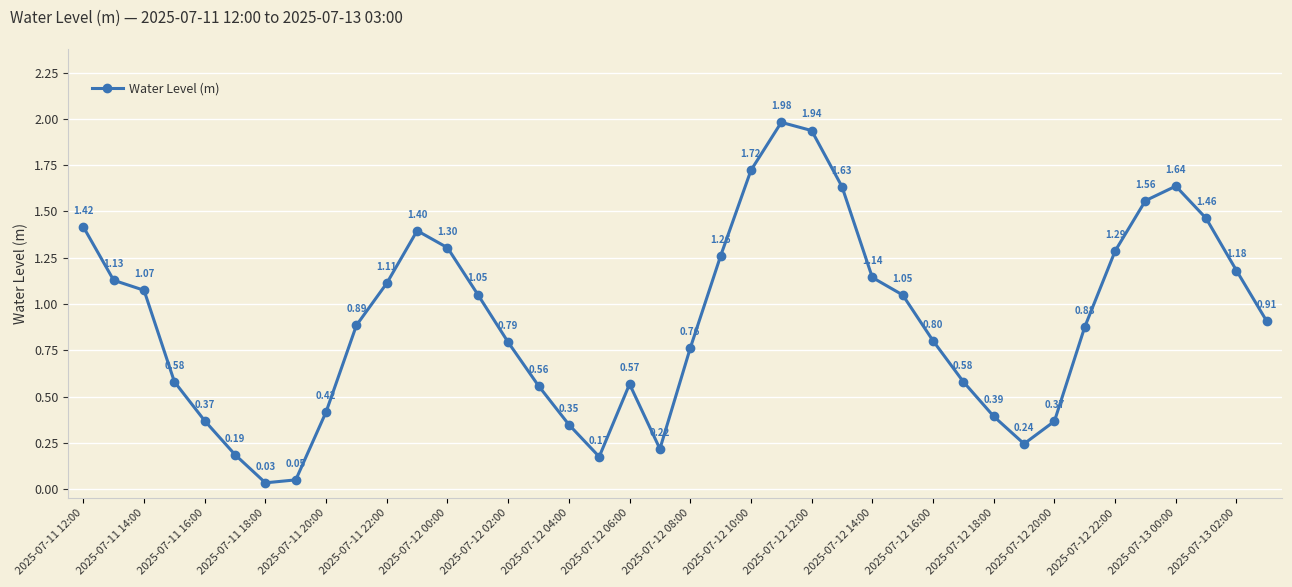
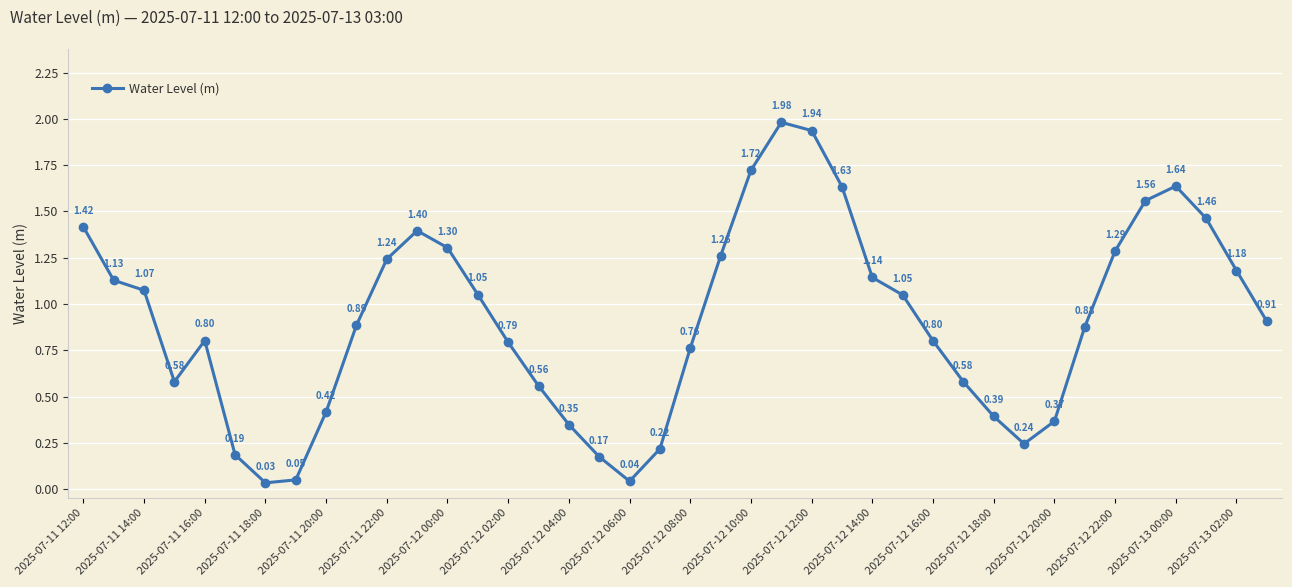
  {
    "2025-07-11 12:00": 1.42,
    "2025-07-11 14:00": 1.07,
-   "2025-07-11 16:00": 0.37,
+   "2025-07-11 16:00": 0.80,
    "2025-07-11 18:00": 0.03,
    "2025-07-11 20:00": 0.42,
-   "2025-07-11 22:00": 1.11,
+   "2025-07-11 22:00": 1.24,
    "2025-07-12 00:00": 1.30,
    "2025-07-12 02:00": 0.79,
    "2025-07-12 04:00": 0.35,
-   "2025-07-12 06:00": 0.57,
+   "2025-07-12 06:00": 0.04,
    "2025-07-12 08:00": 0.76,
    "2025-07-12 10:00": 1.72,
    "2025-07-12 12:00": 1.94,
    "2025-07-12 14:00": 1.14,
    "2025-07-12 16:00": 0.80,
    "2025-07-12 18:00": 0.39,
    "2025-07-12 20:00": 0.37,
    "2025-07-12 22:00": 1.29,
    "2025-07-13 00:00": 1.64,
    "2025-07-13 02:00": 1.18
  }
